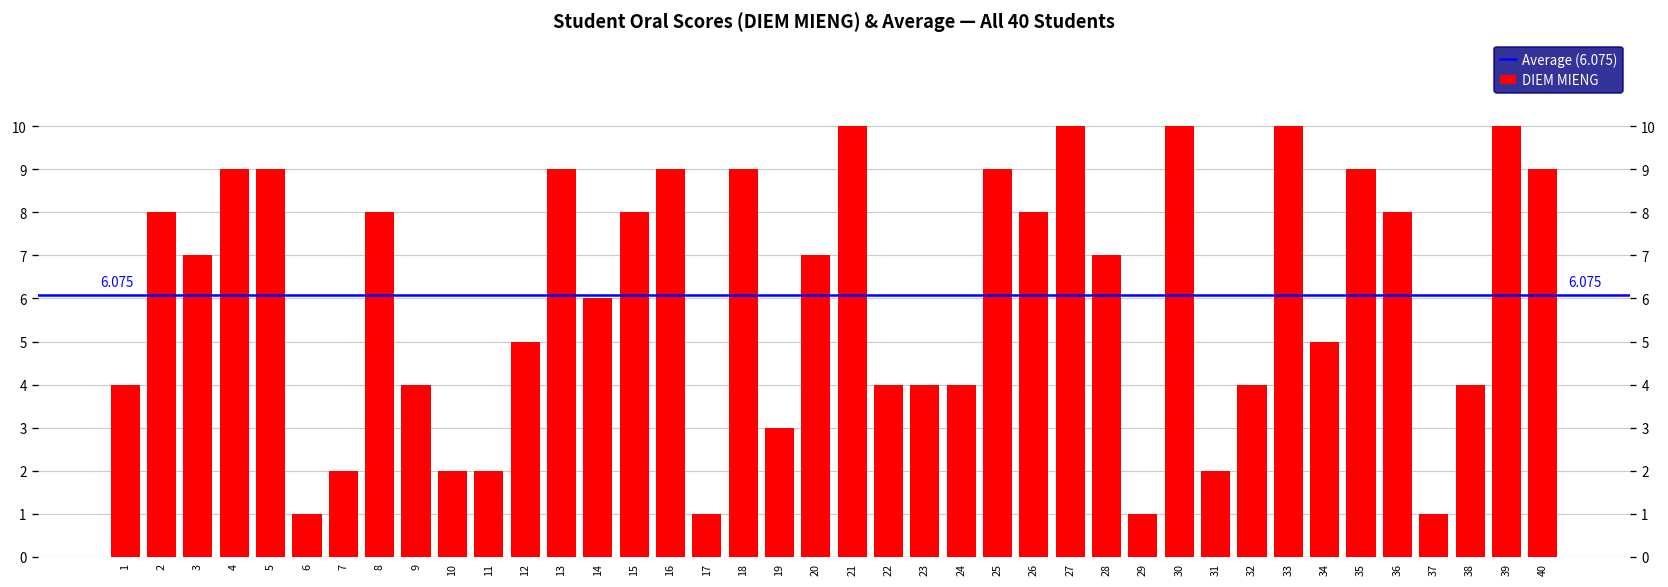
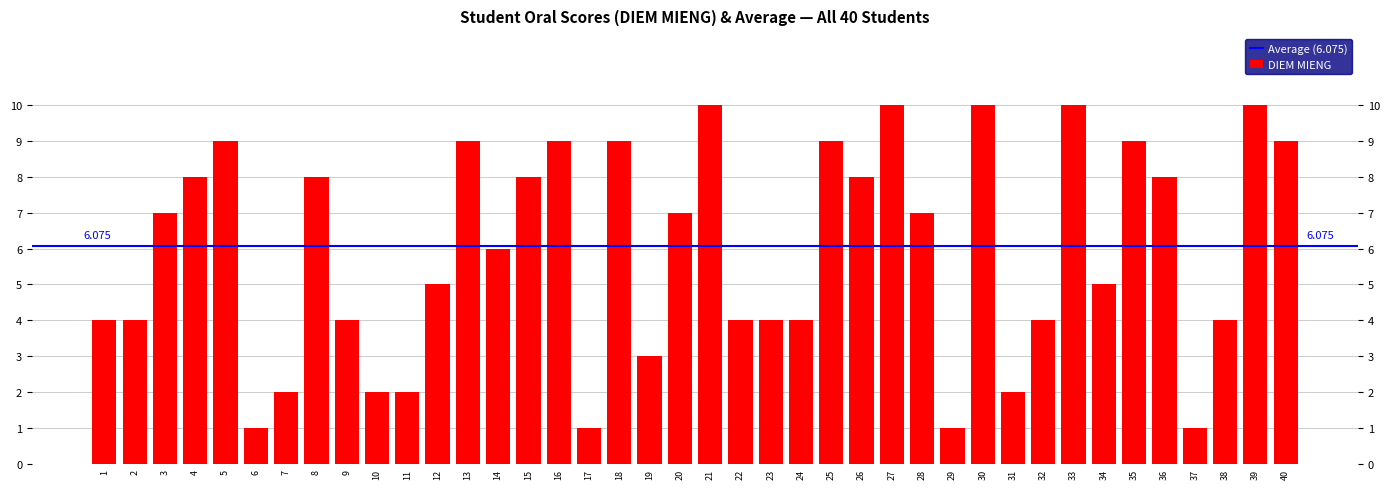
  {
    "1": 4,
-   "2": 8,
+   "2": 4,
    "3": 7,
-   "4": 9,
+   "4": 8,
    "5": 9,
    "6": 1,
    "7": 2,
    "8": 8,
    "9": 4,
    "10": 2,
    "11": 2,
    "12": 5,
    "13": 9,
    "14": 6,
    "15": 8,
    "16": 9,
    "17": 1,
    "18": 9,
    "19": 3,
    "20": 7,
    "21": 10,
    "22": 4,
    "23": 4,
    "24": 4,
    "25": 9,
    "26": 8,
    "27": 10,
    "28": 7,
    "29": 1,
    "30": 10,
    "31": 2,
    "32": 4,
    "33": 10,
    "34": 5,
    "35": 9,
    "36": 8,
    "37": 1,
    "38": 4,
    "39": 10,
    "40": 9
  }
